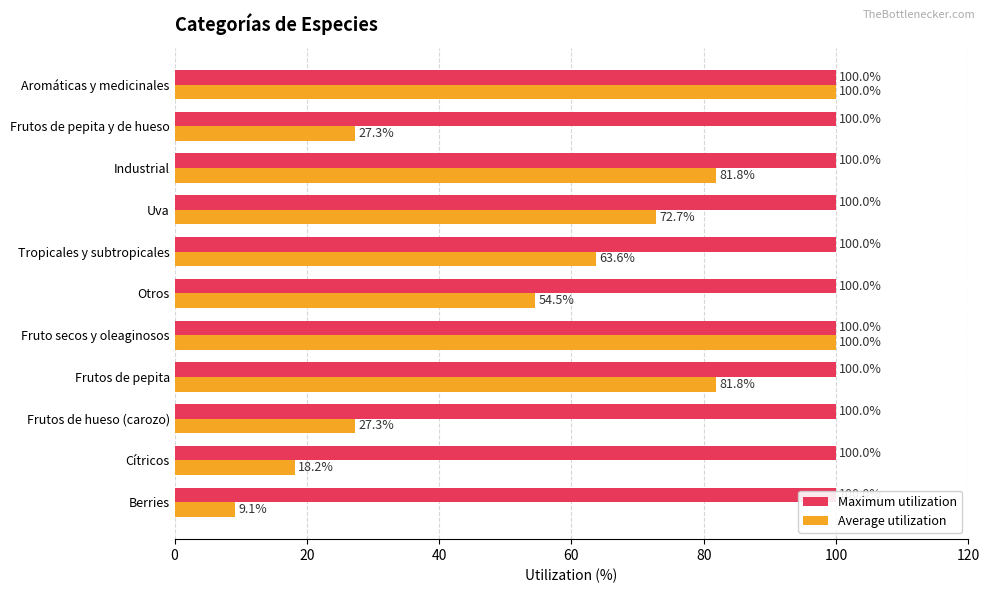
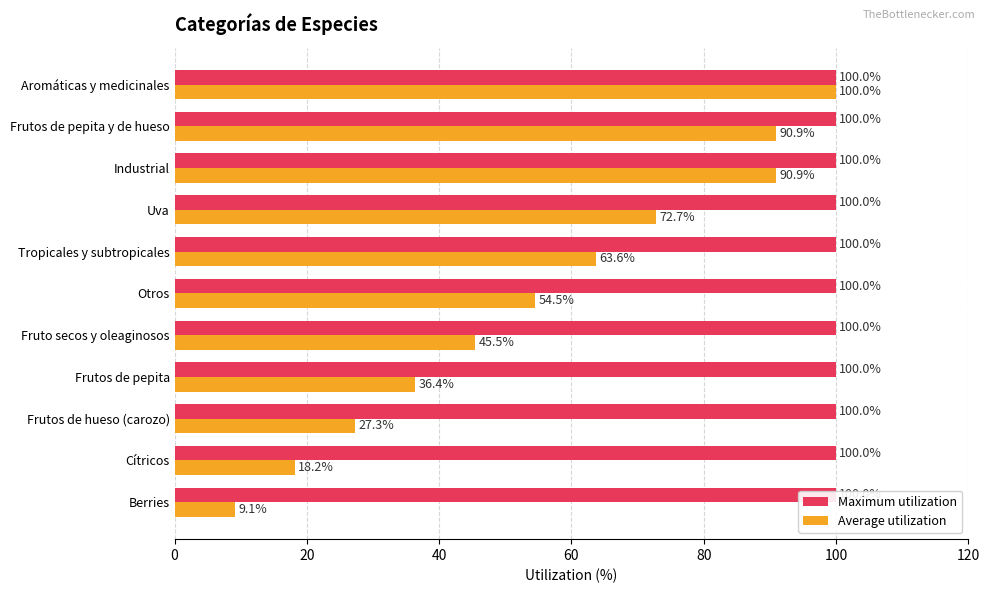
  {
    "Maximum utilization": {
      "Aromáticas y medicinales": "100.0%",
      "Frutos de pepita y de hueso": "100.0%",
      "Industrial": "100.0%",
      "Uva": "100.0%",
      "Tropicales y subtropicales": "100.0%",
      "Otros": "100.0%",
      "Fruto secos y oleaginosos": "100.0%",
      "Frutos de pepita": "100.0%",
      "Frutos de hueso (carozo)": "100.0%",
      "Cítricos": "100.0%"
    },
    "Average utilization": {
      "Aromáticas y medicinales": "100.0%",
-     "Frutos de pepita y de hueso": "27.3%",
-     "Industrial": "81.8%",
+     "Frutos de pepita y de hueso": "90.9%",
+     "Industrial": "90.9%",
      "Uva": "72.7%",
      "Tropicales y subtropicales": "63.6%",
      "Otros": "54.5%",
-     "Fruto secos y oleaginosos": "100.0%",
-     "Frutos de pepita": "81.8%",
+     "Fruto secos y oleaginosos": "45.5%",
+     "Frutos de pepita": "36.4%",
      "Frutos de hueso (carozo)": "27.3%",
      "Cítricos": "18.2%",
      "Berries": "9.1%"
    }
  }
